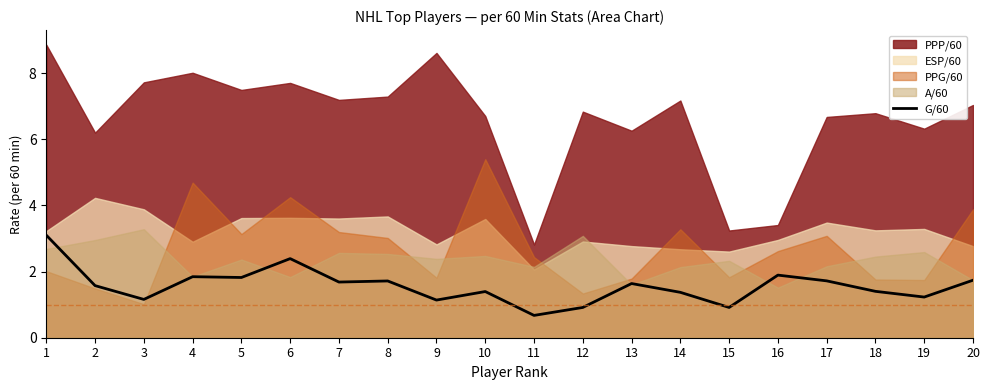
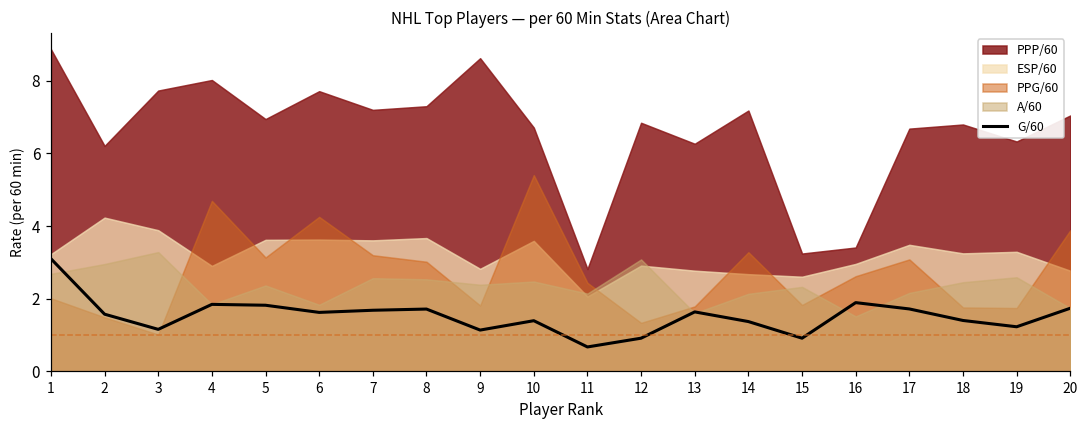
  {
    "G/60": {
      "1": 3.1,
      "2": 1.6,
      "3": 1.2,
      "5": 1.8,
-     "6": 2.4,
+     "6": 1.6,
      "7": 1.7,
      "8": 1.7,
      "9": 1.1,
      "10": 1.4,
      "11": 0.7,
      "12": 0.9,
      "14": 1.4,
      "15": 0.9,
      "16": 1.9,
      "17": 1.7,
      "18": 1.4,
      "19": 1.2
    },
    "PPP/60": {
      "1": 8.9,
      "2": 6.2,
      "3": 7.7,
      "4": 8.0,
-     "5": 7.5,
+     "5": 6.9,
      "6": 7.7,
      "7": 7.2,
      "8": 7.3,
      "9": 8.6,
      "10": 6.7,
      "11": 2.8,
      "12": 6.8,
      "13": 6.3,
      "14": 7.2,
      "15": 3.2,
      "16": 3.4,
      "17": 6.7,
      "18": 6.8,
      "19": 6.3,
      "20": 7.0
    },
    "PPG/60": {
      "1": 2.0,
      "2": 1.5,
      "3": 1.0,
      "4": 4.7,
      "5": 3.1,
      "6": 4.3,
      "7": 3.2,
      "8": 3.0,
      "9": 1.8,
      "10": 5.4,
      "11": 2.4,
      "12": 1.3,
      "13": 1.8,
      "14": 3.3,
      "15": 1.8,
      "16": 2.6,
      "17": 3.1,
      "18": 1.8,
      "19": 1.7,
      "20": 3.9
    }
  }
